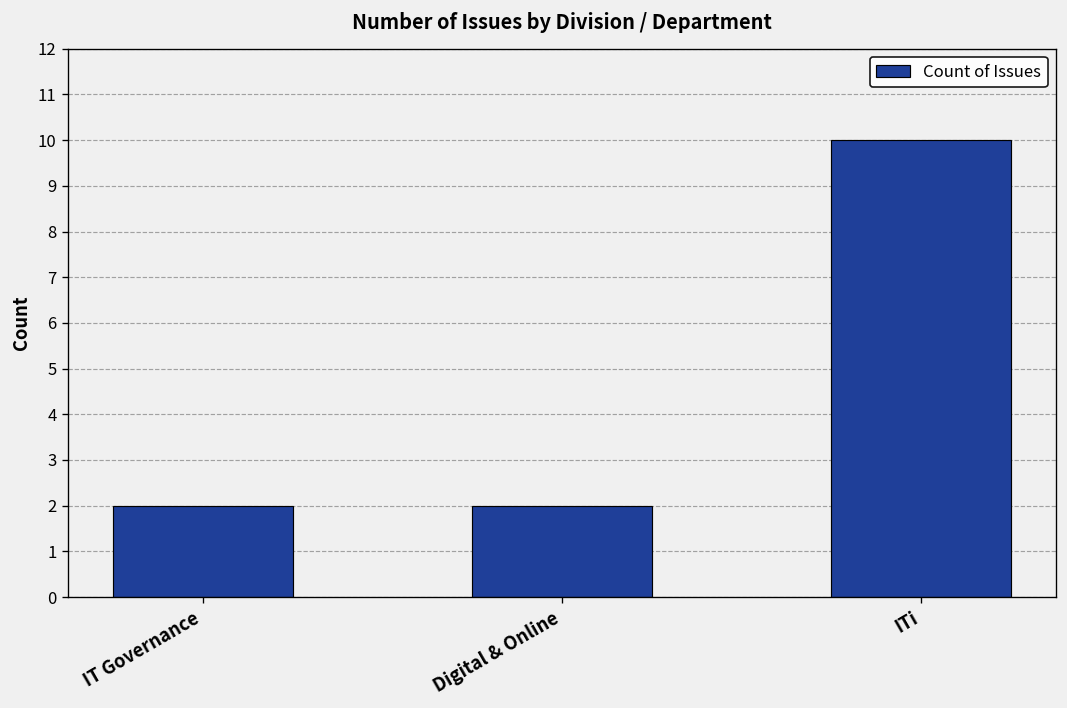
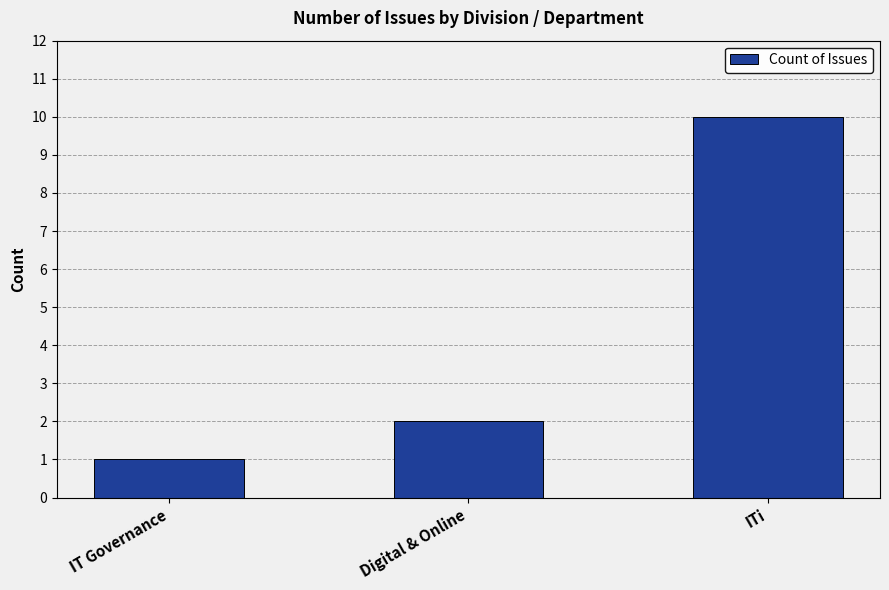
  {
-   "IT Governance": 2,
+   "IT Governance": 1,
    "Digital & Online": 2,
    "ITi": 10
  }
